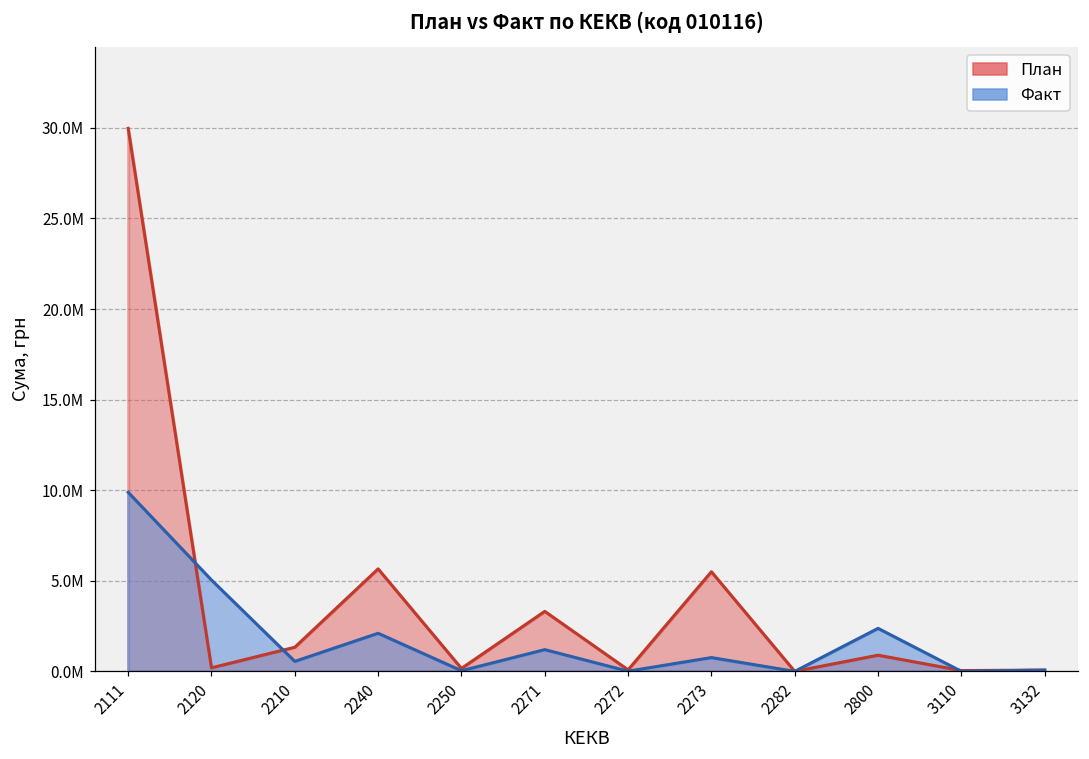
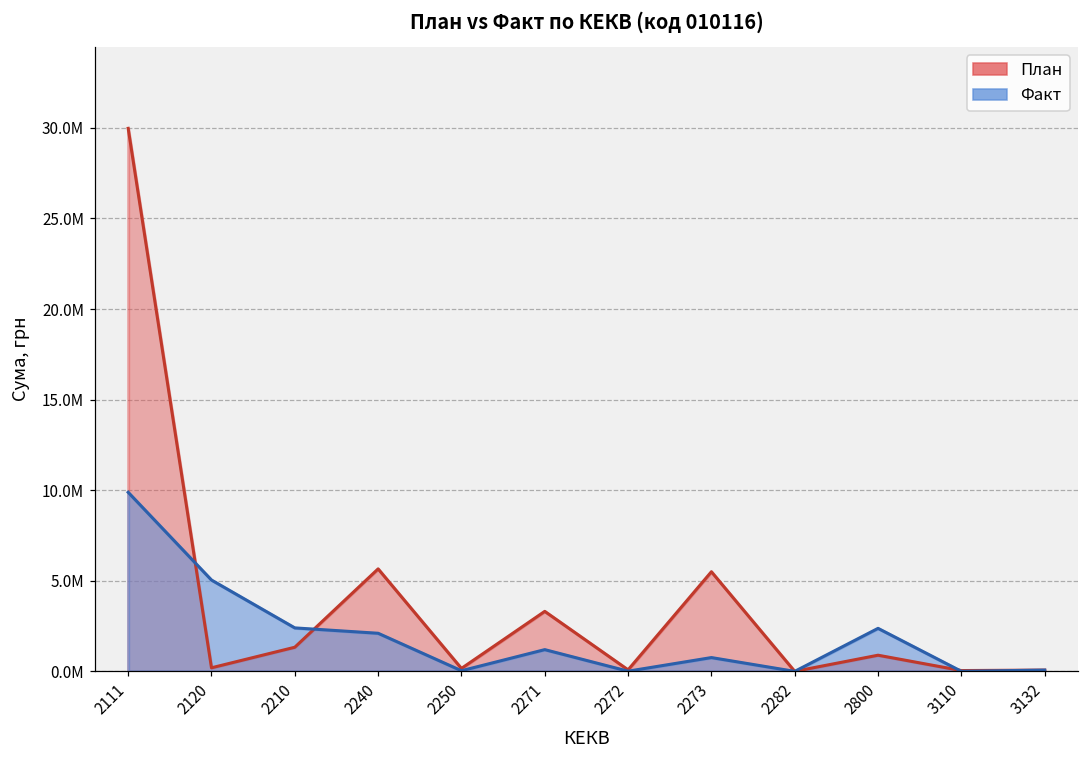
  {
    "План": {
      "2111": 30000000,
      "2120": 200000,
      "2210": 1300000,
      "2240": 5700000,
      "2271": 3300000,
      "2273": 5500000,
      "2800": 900000
    },
    "Факт": {
      "2111": 9900000,
      "2120": 5000000,
-     "2210": 600000,
+     "2210": 2400000,
      "2240": 2100000,
      "2271": 1200000,
      "2273": 800000,
      "2800": 2400000
    }
  }
